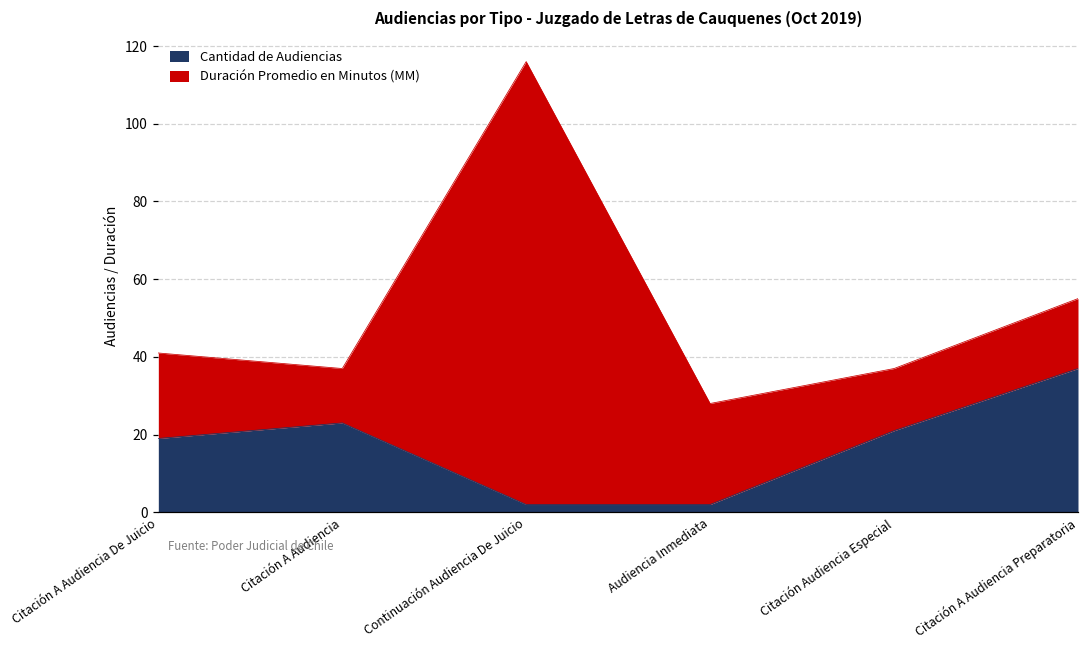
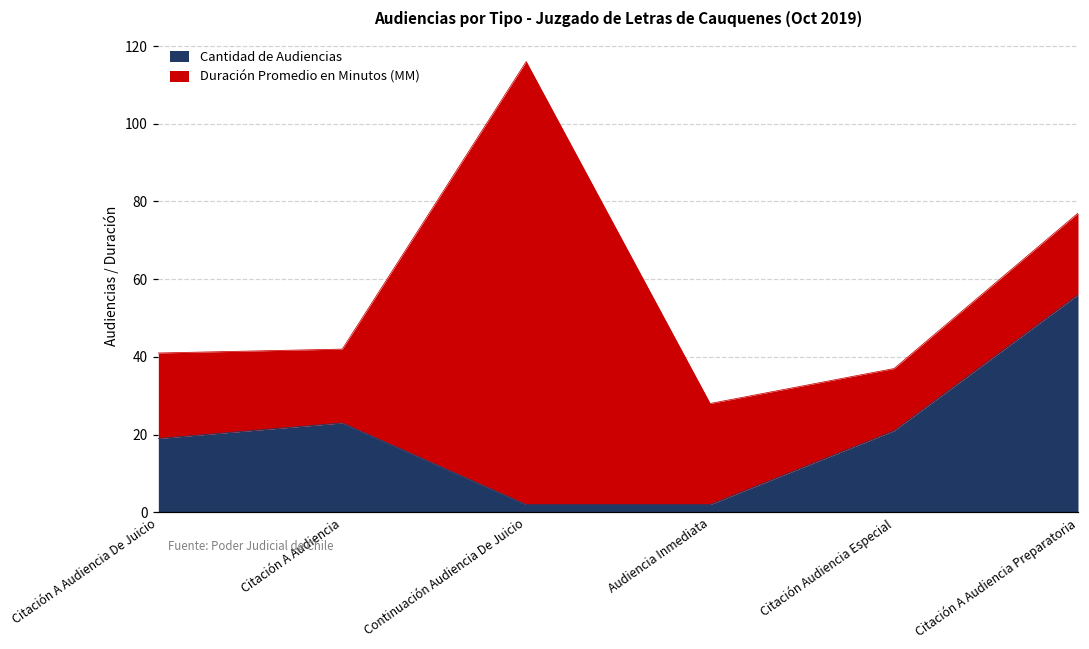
  {
    "Cantidad de Audiencias": {
      "Citación A Audiencia De Juicio": 19,
      "Citación A Audiencia": 23,
      "Continuación Audiencia De Juicio": 2,
      "Audiencia Inmediata": 2,
      "Citación Audiencia Especial": 21,
-     "Citación A Audiencia Preparatoria": 37
+     "Citación A Audiencia Preparatoria": 56
    },
    "Duración Promedio en Minutos (MM)": {
      "Citación A Audiencia De Juicio": 22,
-     "Citación A Audiencia": 14,
+     "Citación A Audiencia": 19,
      "Continuación Audiencia De Juicio": 114,
      "Audiencia Inmediata": 26,
      "Citación Audiencia Especial": 16,
-     "Citación A Audiencia Preparatoria": 18
+     "Citación A Audiencia Preparatoria": 21
    }
  }
